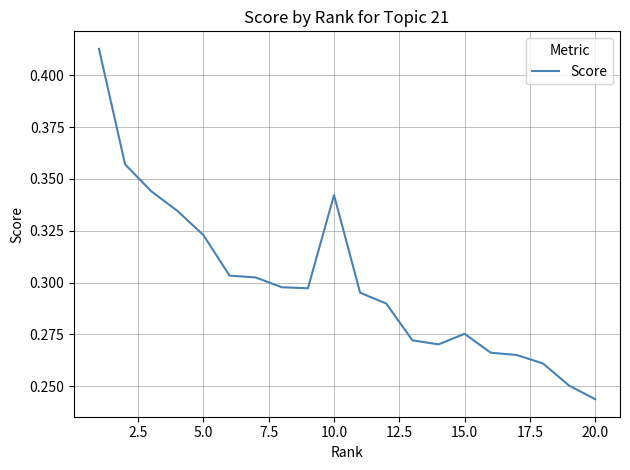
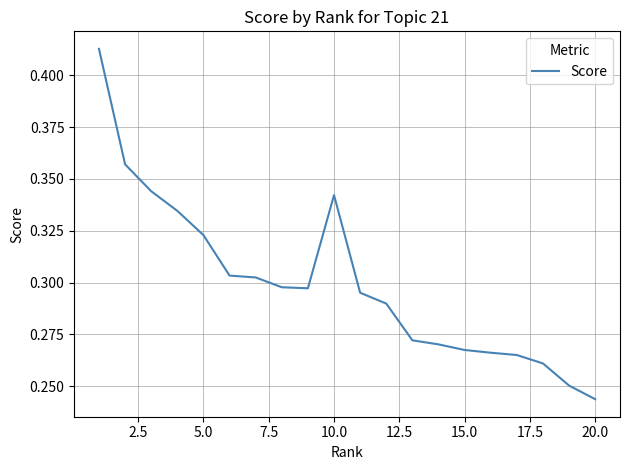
  {
    "5.0": 0.323,
    "10.0": 0.342,
-   "15.0": 0.275,
+   "15.0": 0.267,
    "20.0": 0.244
  }
